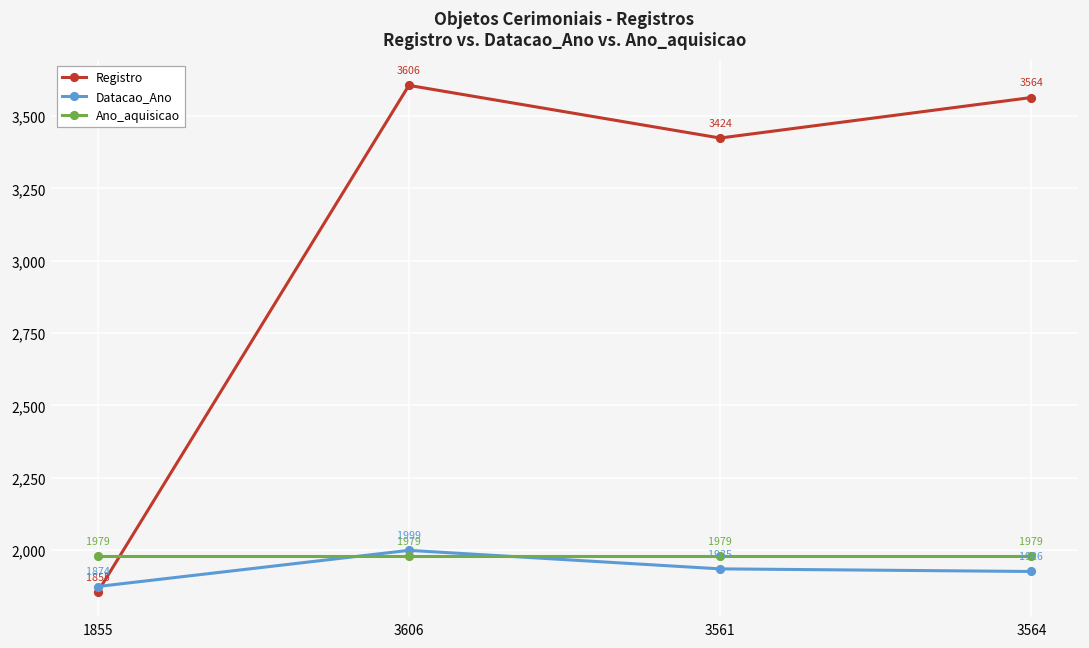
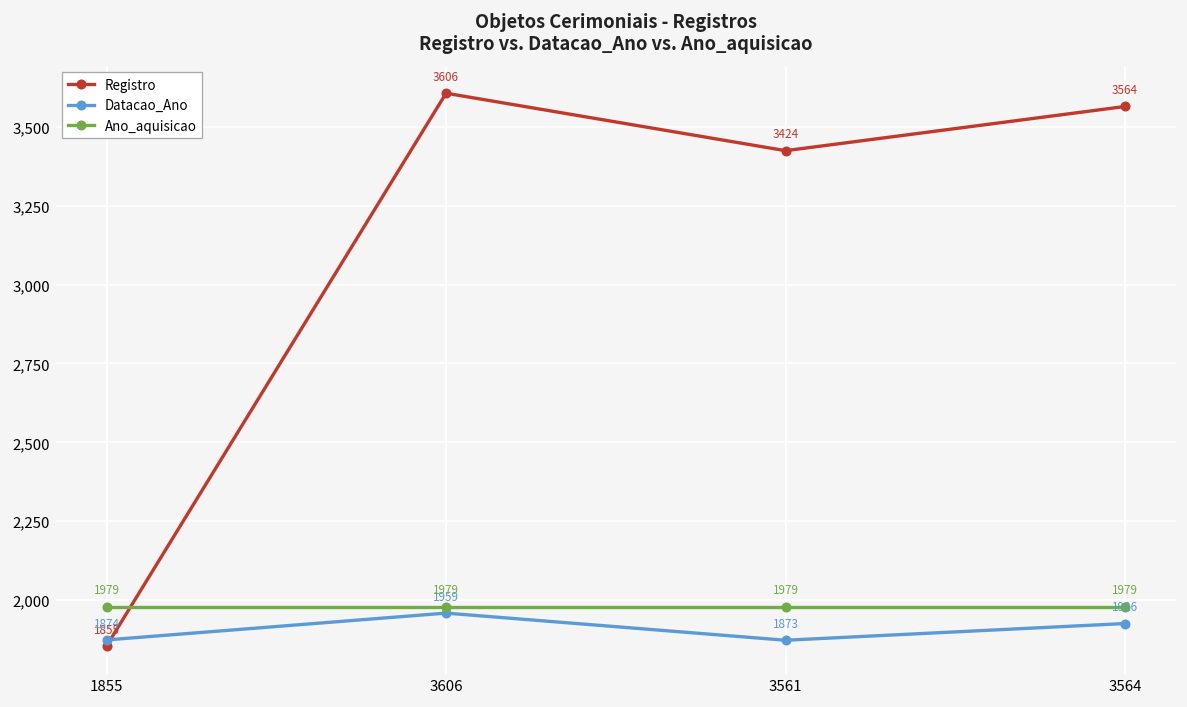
  {
    "Registro": {
      "3606": 3606,
      "3561": 3424,
      "3564": 3564
    },
    "Datacao_Ano": {
-     "3606": 1999,
-     "3561": 1935
+     "3606": 1959,
+     "3561": 1873
    },
    "Ano_aquisicao": {
      "1855": 1979,
      "3561": 1979,
      "3564": 1979
    }
  }
